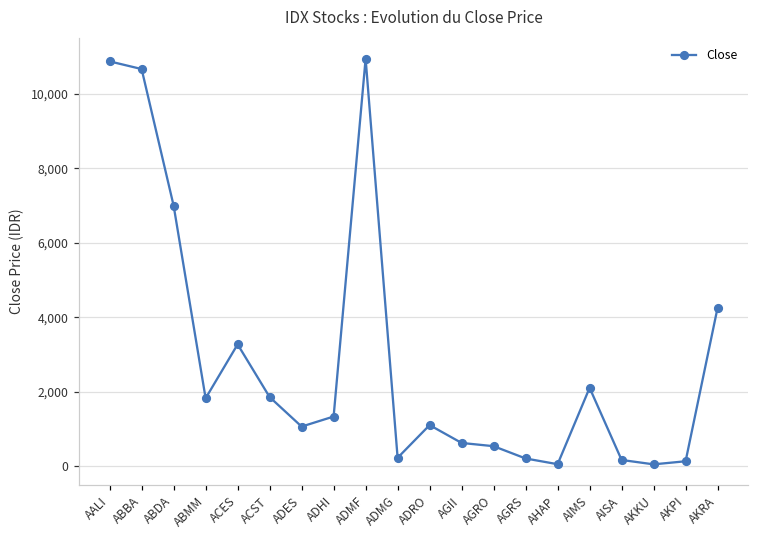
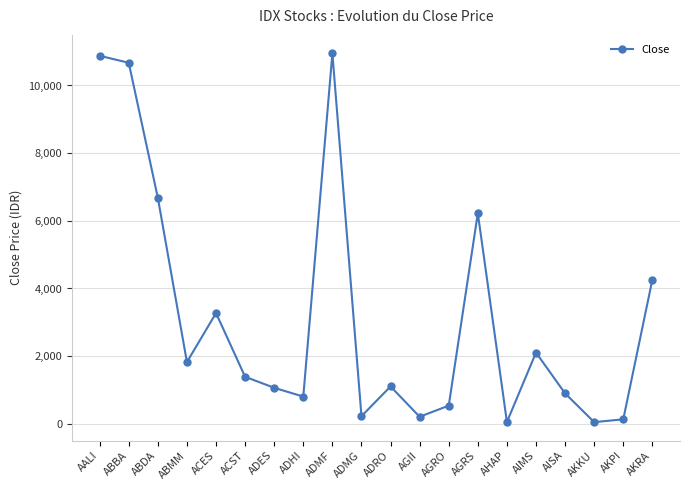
  {
    "AALI": "10,900",
    "ABBA": "10,700",
-   "ABDA": "7,000",
+   "ABDA": "6,700",
    "ABMM": "1,800",
    "ACES": "3,300",
-   "ACST": "1,900",
+   "ACST": "1,400",
    "ADES": "1,100",
-   "ADHI": "1,300",
+   "ADHI": "800",
    "ADMF": "11,000",
    "ADMG": "200",
    "ADRO": "1,100",
-   "AGII": "600",
+   "AGII": "200",
    "AGRO": "500",
-   "AGRS": "200",
+   "AGRS": "6,200",
    "AHAP": "100",
    "AIMS": "2,100",
-   "AISA": "200",
+   "AISA": "900",
    "AKKU": "100",
    "AKPI": "100",
    "AKRA": "4,300"
  }
